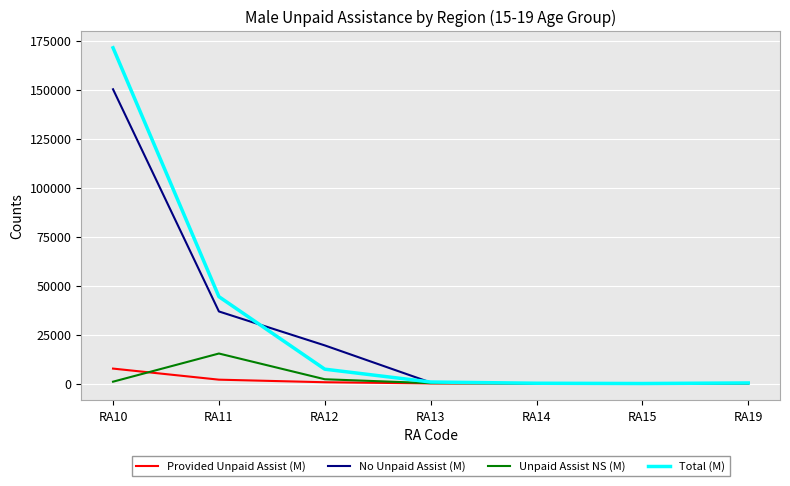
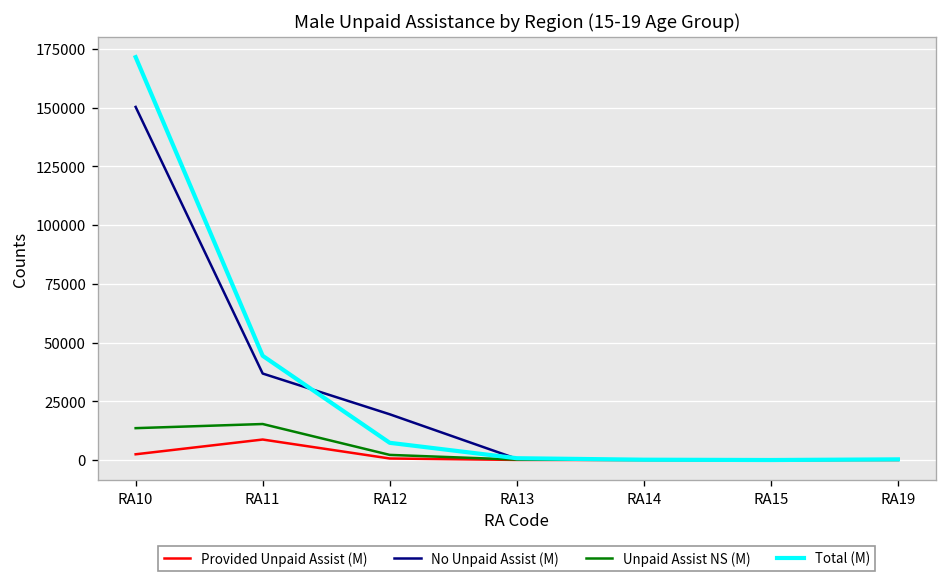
  {
    "Provided Unpaid Assist (M)": {
-     "RA10": 8000,
-     "RA11": 2000,
+     "RA10": 2000,
+     "RA11": 9000,
      "RA12": 1000
    },
    "No Unpaid Assist (M)": {
      "RA10": 150000,
      "RA11": 37000,
      "RA12": 19000
    },
    "Unpaid Assist NS (M)": {
-     "RA10": 1000,
+     "RA10": 14000,
      "RA11": 15000,
      "RA12": 2000
    },
    "Total (M)": {
      "RA10": 171000,
      "RA11": 44000,
      "RA12": 7000
    }
  }
